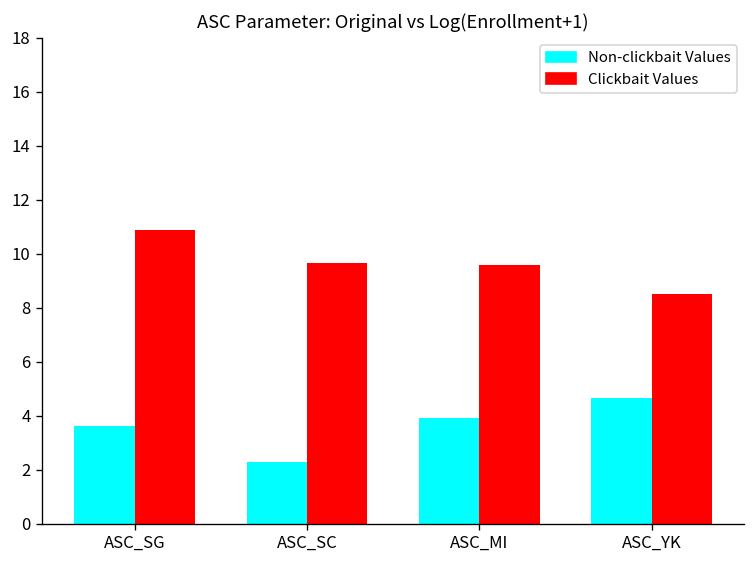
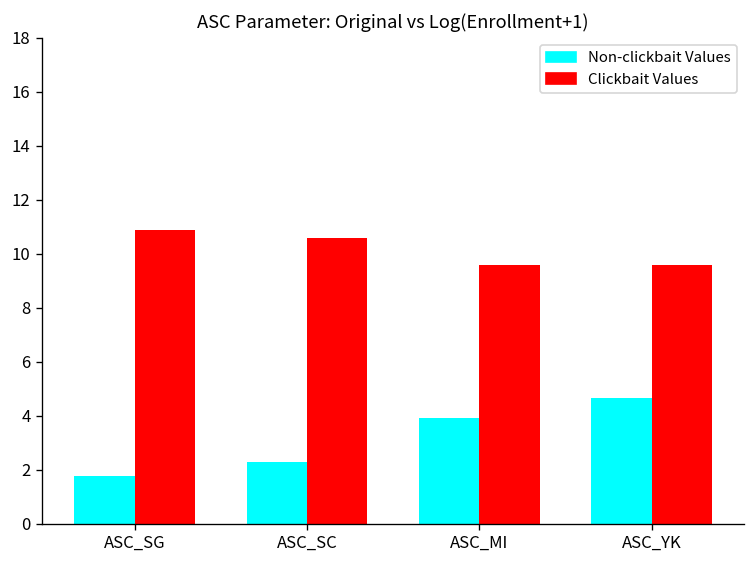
  {
    "Non-clickbait Values": {
-     "ASC_SG": 3.6,
+     "ASC_SG": 1.8,
      "ASC_SC": 2.3,
      "ASC_MI": 3.9,
      "ASC_YK": 4.6
    },
    "Clickbait Values": {
      "ASC_SG": 10.9,
-     "ASC_SC": 9.6,
+     "ASC_SC": 10.6,
      "ASC_MI": 9.6,
-     "ASC_YK": 8.5
+     "ASC_YK": 9.6
    }
  }
